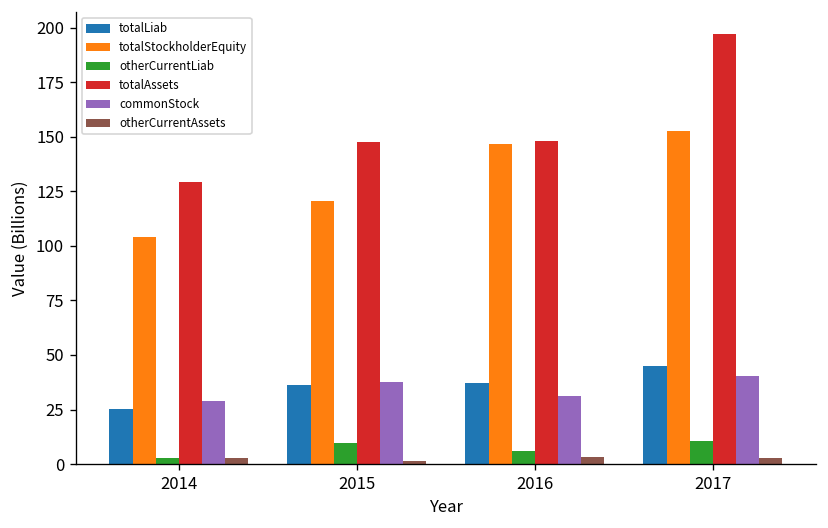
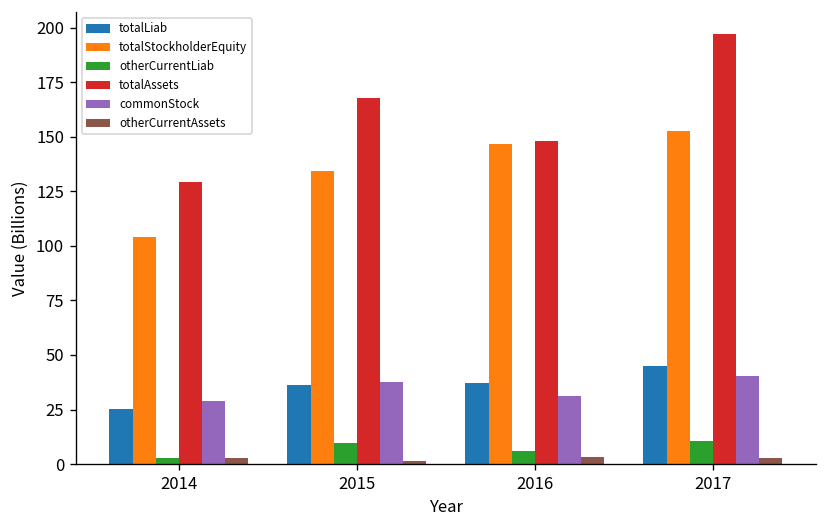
  {
    "totalLiab": {
      "2014": 25,
      "2015": 36,
      "2016": 37,
      "2017": 45
    },
    "totalStockholderEquity": {
      "2014": 104,
-     "2015": 120,
+     "2015": 135,
      "2016": 147,
      "2017": 153
    },
    "otherCurrentLiab": {
      "2014": 3,
      "2015": 10,
      "2016": 6,
      "2017": 11
    },
    "totalAssets": {
      "2014": 129,
-     "2015": 147,
+     "2015": 168,
      "2016": 148,
      "2017": 197
    },
    "commonStock": {
      "2014": 29,
      "2015": 37,
      "2016": 31,
      "2017": 40
    },
    "otherCurrentAssets": {
      "2014": 3,
      "2015": 2,
      "2016": 3,
      "2017": 3
    }
  }
